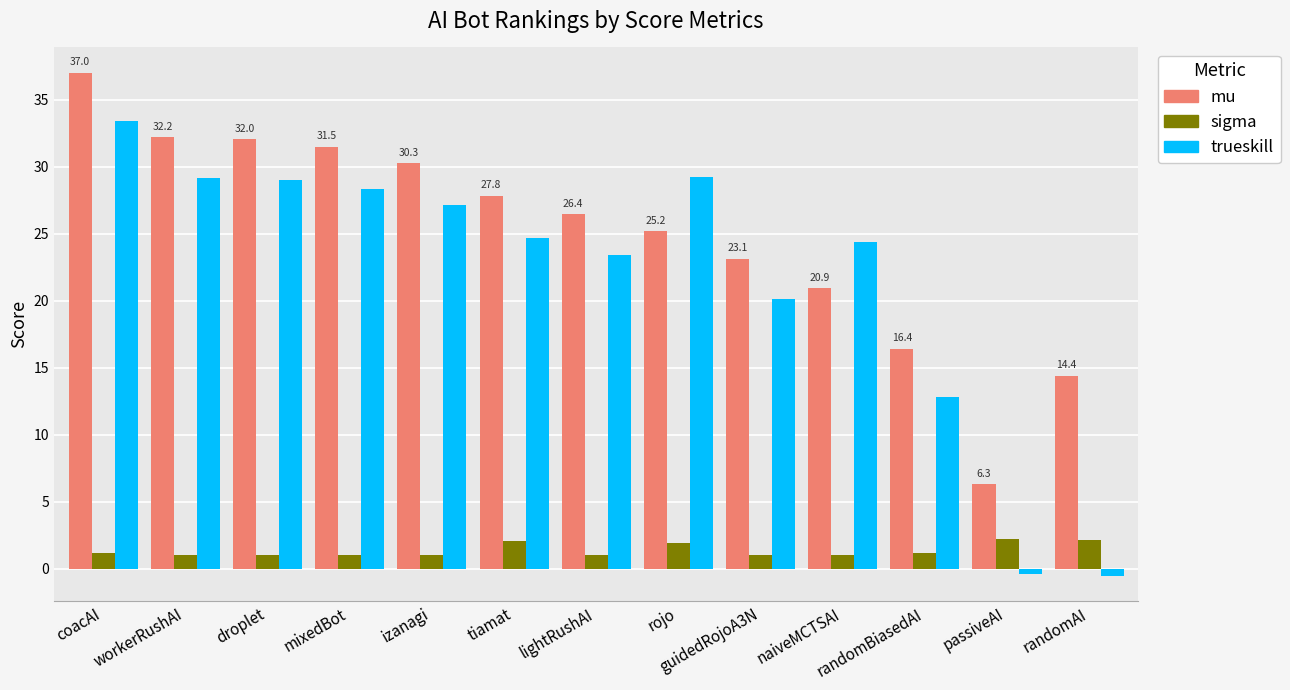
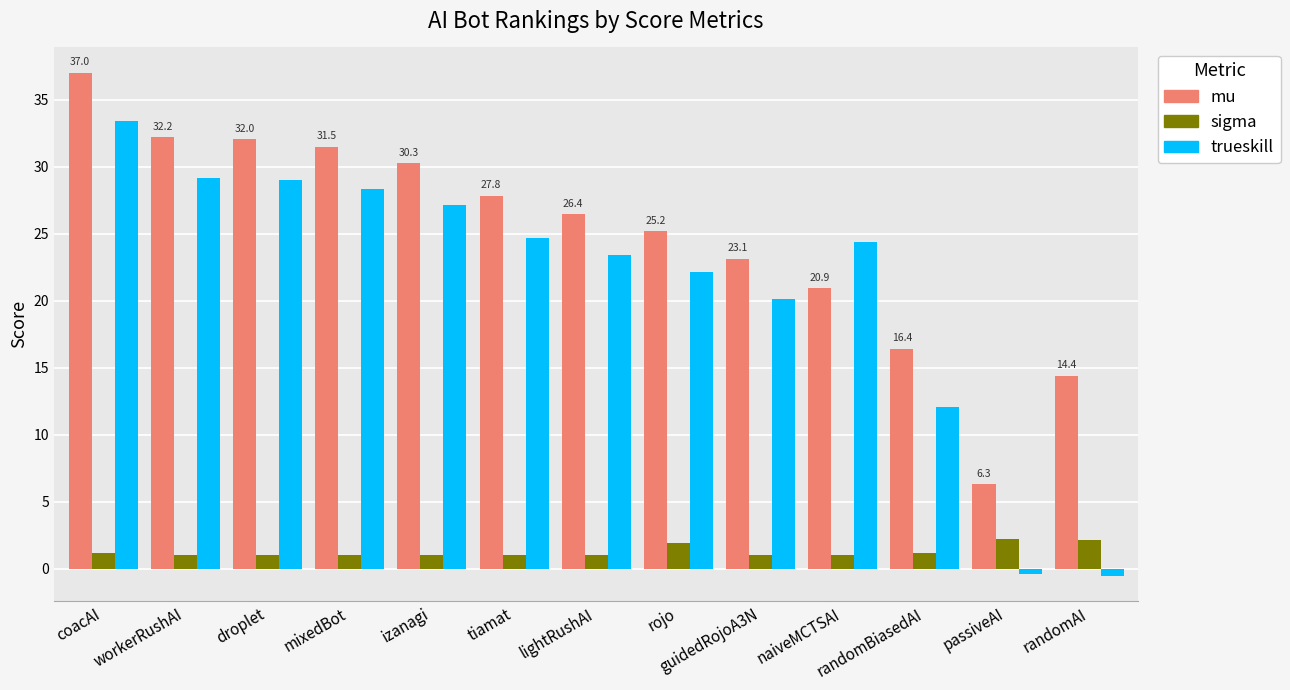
  {
    "mu": {
      "coacAI": 37.0,
      "workerRushAI": 32.2,
      "droplet": 32.0,
      "mixedBot": 31.5,
      "izanagi": 30.3,
      "tiamat": 27.8,
      "lightRushAI": 26.4,
      "rojo": 25.2,
      "guidedRojoA3N": 23.1,
      "naiveMCTSAI": 20.9,
      "randomBiasedAI": 16.4,
      "passiveAI": 6.3,
      "randomAI": 14.4
    },
    "sigma": {
      "coacAI": 1.2,
      "workerRushAI": 1.0,
      "droplet": 1.0,
      "mixedBot": 1.1,
      "izanagi": 1.0,
-     "tiamat": 2.0,
+     "tiamat": 1.0,
      "lightRushAI": 1.0,
      "rojo": 2.0,
      "guidedRojoA3N": 1.0,
      "naiveMCTSAI": 1.0,
      "randomBiasedAI": 1.2,
      "passiveAI": 2.2,
      "randomAI": 2.2
    },
    "trueskill": {
      "coacAI": 33.4,
      "workerRushAI": 29.1,
      "droplet": 29.0,
      "mixedBot": 28.3,
      "izanagi": 27.1,
      "tiamat": 24.7,
      "lightRushAI": 23.4,
-     "rojo": 29.2,
+     "rojo": 22.2,
      "guidedRojoA3N": 20.2,
      "naiveMCTSAI": 24.4,
-     "randomBiasedAI": 12.8,
+     "randomBiasedAI": 12.1,
      "passiveAI": -0.4,
      "randomAI": -0.5
    }
  }
